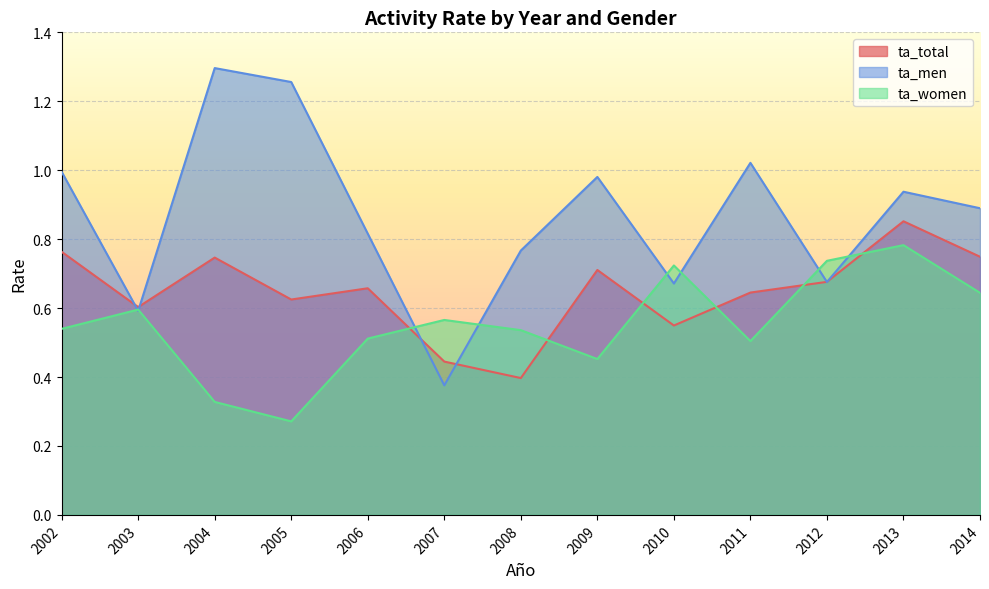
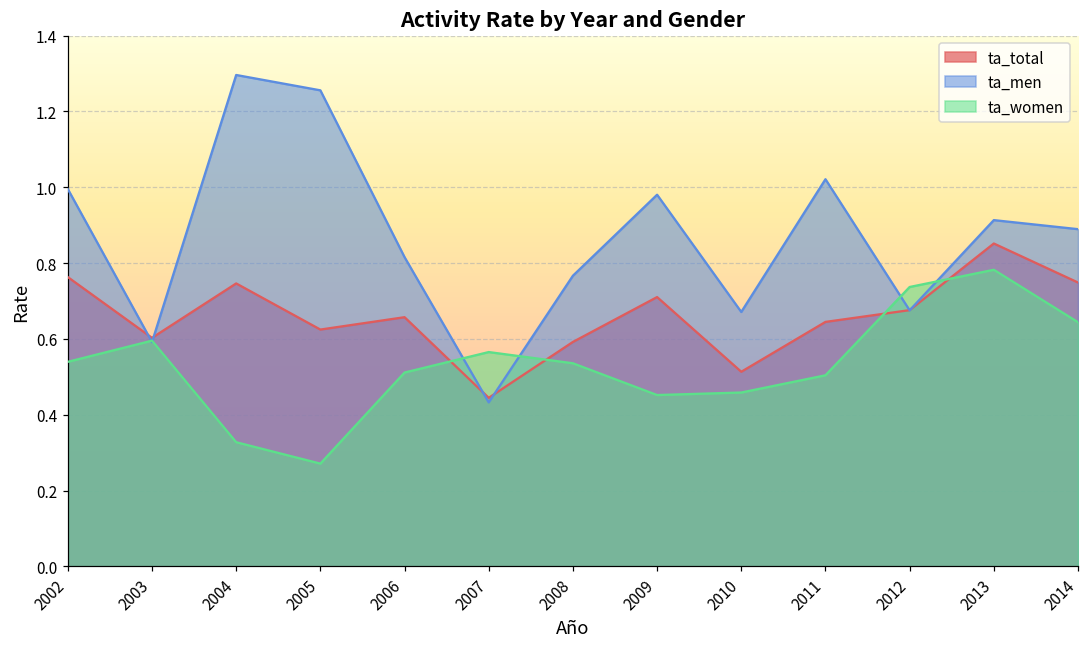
  {
    "ta_total": {
      "2002": 0.76,
      "2004": 0.75,
      "2005": 0.62,
      "2006": 0.66,
      "2007": 0.44,
-     "2008": 0.40,
+     "2008": 0.59,
      "2009": 0.71,
-     "2010": 0.55,
+     "2010": 0.51,
      "2011": 0.65,
      "2013": 0.85,
      "2014": 0.75
    },
    "ta_men": {
      "2002": 1.00,
      "2004": 1.30,
      "2005": 1.26,
      "2006": 0.82,
-     "2007": 0.38,
+     "2007": 0.43,
      "2008": 0.77,
      "2009": 0.98,
      "2010": 0.67,
      "2011": 1.02,
-     "2013": 0.94,
+     "2013": 0.91,
      "2014": 0.89
    },
    "ta_women": {
      "2002": 0.54,
      "2004": 0.33,
      "2005": 0.27,
      "2006": 0.51,
      "2007": 0.57,
      "2008": 0.54,
      "2009": 0.45,
-     "2010": 0.72,
+     "2010": 0.46,
      "2011": 0.50,
      "2012": 0.74,
      "2013": 0.78,
      "2014": 0.64
    }
  }
